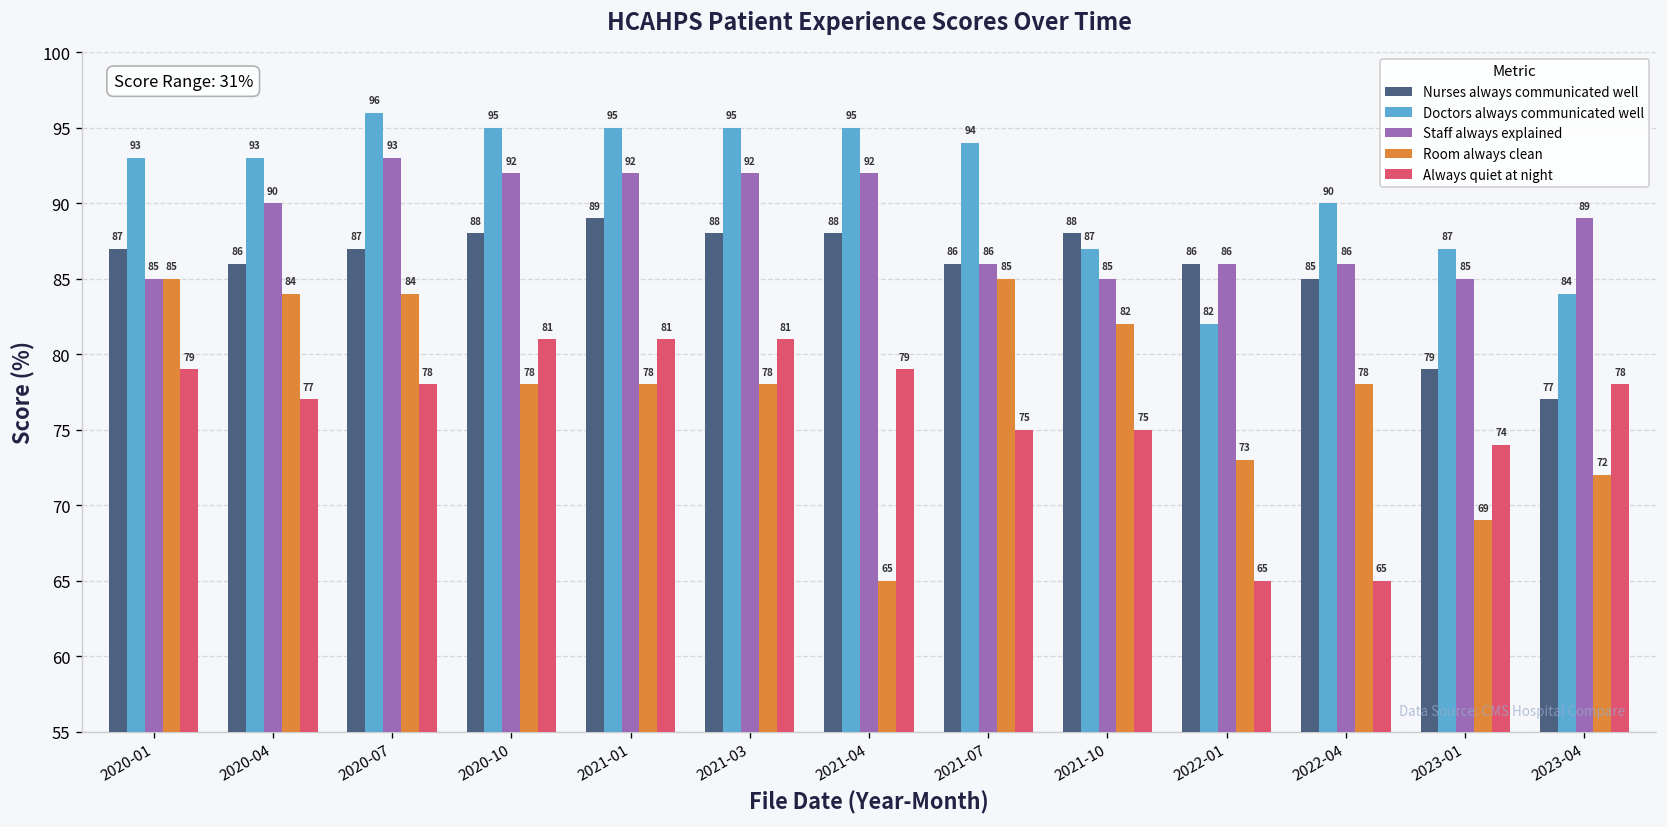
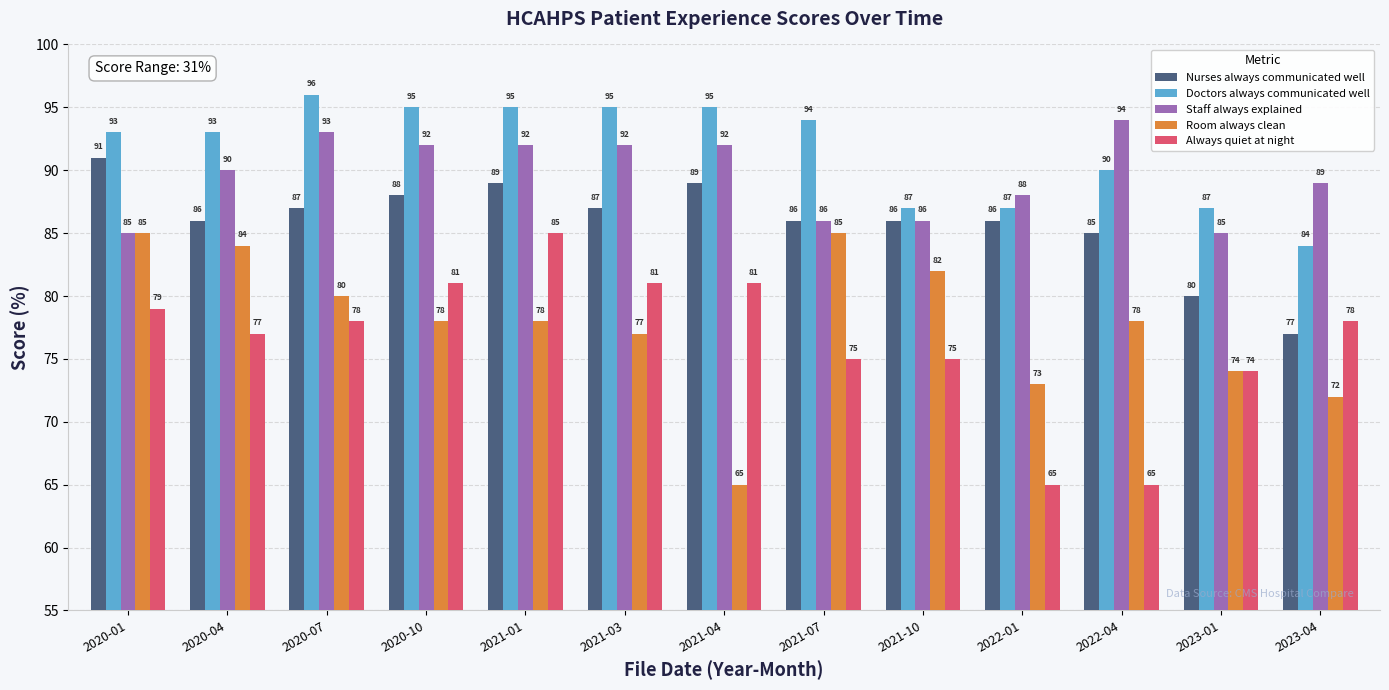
  {
    "Nurses always communicated well": {
-     "2020-01": 87,
+     "2020-01": 91,
      "2020-04": 86,
      "2020-07": 87,
      "2020-10": 88,
      "2021-01": 89,
-     "2021-03": 88,
-     "2021-04": 88,
+     "2021-03": 87,
+     "2021-04": 89,
      "2021-07": 86,
-     "2021-10": 88,
+     "2021-10": 86,
      "2022-01": 86,
      "2022-04": 85,
-     "2023-01": 79,
+     "2023-01": 80,
      "2023-04": 77
    },
    "Doctors always communicated well": {
      "2020-01": 93,
      "2020-04": 93,
      "2020-07": 96,
      "2020-10": 95,
      "2021-01": 95,
      "2021-03": 95,
      "2021-04": 95,
      "2021-07": 94,
      "2021-10": 87,
-     "2022-01": 82,
+     "2022-01": 87,
      "2022-04": 90,
      "2023-01": 87,
      "2023-04": 84
    },
    "Staff always explained": {
      "2020-01": 85,
      "2020-04": 90,
      "2020-07": 93,
      "2020-10": 92,
      "2021-01": 92,
      "2021-03": 92,
      "2021-04": 92,
      "2021-07": 86,
-     "2021-10": 85,
-     "2022-01": 86,
-     "2022-04": 86,
+     "2021-10": 86,
+     "2022-01": 88,
+     "2022-04": 94,
      "2023-01": 85,
      "2023-04": 89
    },
    "Room always clean": {
      "2020-01": 85,
      "2020-04": 84,
-     "2020-07": 84,
+     "2020-07": 80,
      "2020-10": 78,
      "2021-01": 78,
-     "2021-03": 78,
+     "2021-03": 77,
      "2021-04": 65,
      "2021-07": 85,
      "2021-10": 82,
      "2022-01": 73,
      "2022-04": 78,
-     "2023-01": 69,
+     "2023-01": 74,
      "2023-04": 72
    },
    "Always quiet at night": {
      "2020-01": 79,
      "2020-04": 77,
      "2020-07": 78,
      "2020-10": 81,
-     "2021-01": 81,
+     "2021-01": 85,
      "2021-03": 81,
-     "2021-04": 79,
+     "2021-04": 81,
      "2021-07": 75,
      "2021-10": 75,
      "2022-01": 65,
      "2022-04": 65,
      "2023-01": 74,
      "2023-04": 78
    }
  }
